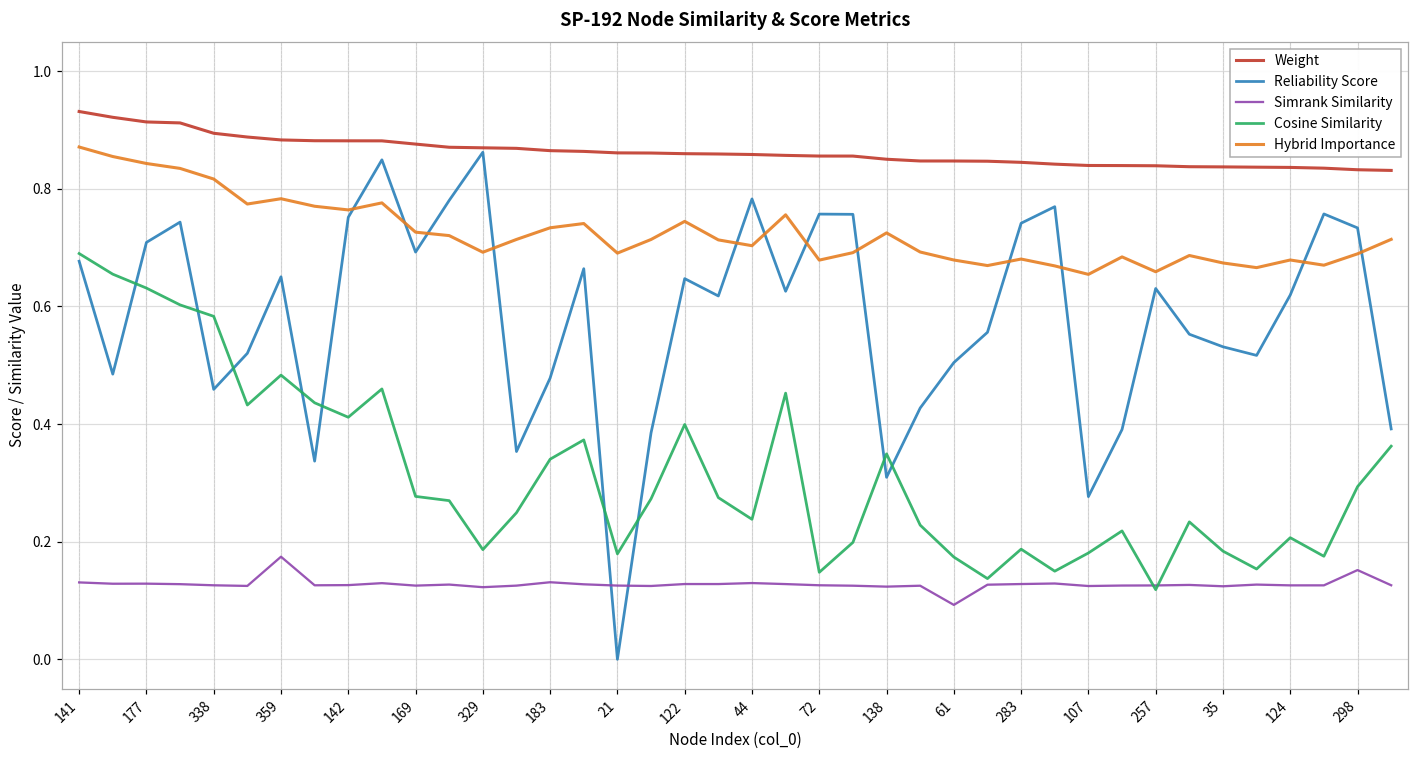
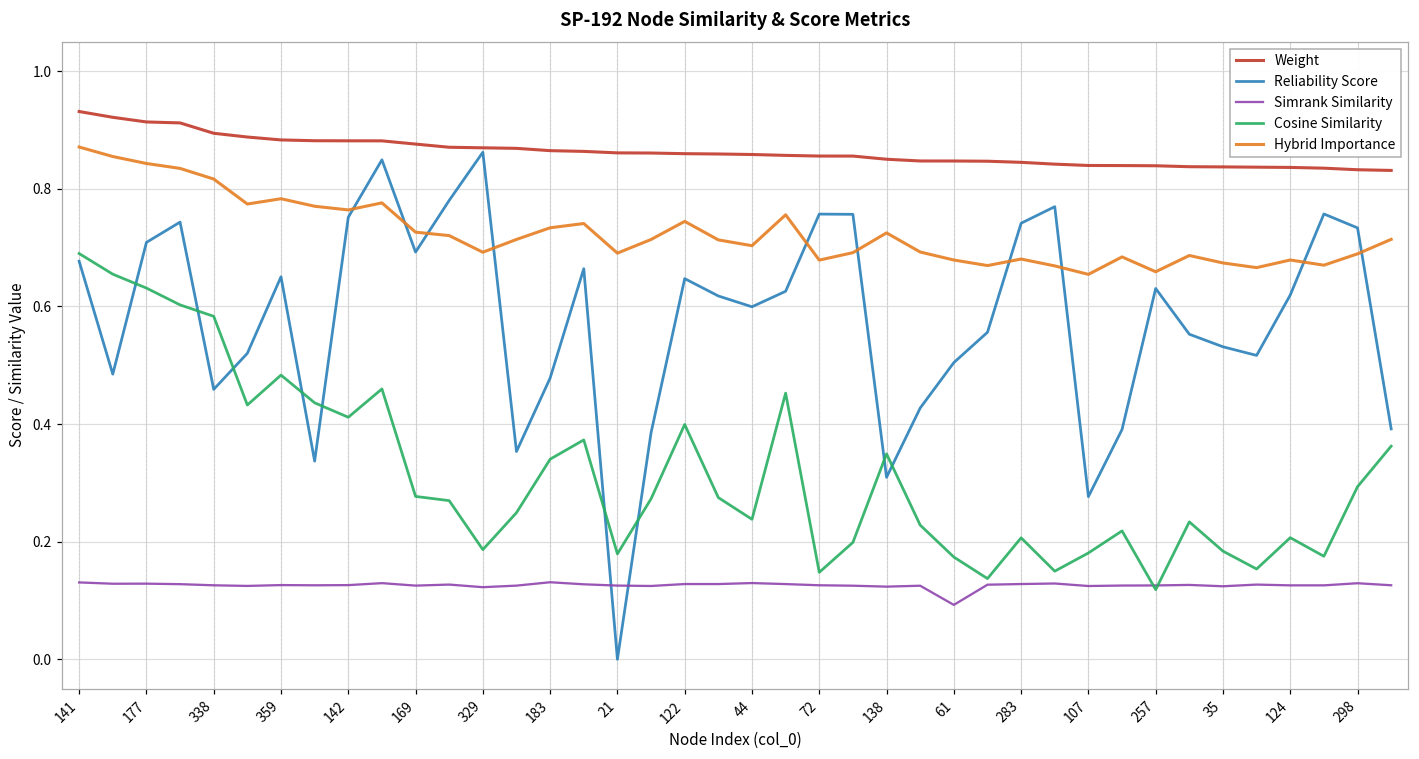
  {
    "Weight": {
      "141": 0.93,
      "177": 0.91,
      "338": 0.89,
      "359": 0.88,
      "142": 0.88,
      "169": 0.88,
      "329": 0.87,
      "183": 0.86,
      "122": 0.86,
      "44": 0.86,
      "72": 0.86,
      "138": 0.85,
      "61": 0.85,
      "283": 0.84,
      "107": 0.84,
      "257": 0.84,
      "124": 0.84,
      "298": 0.83
    },
    "Reliability Score": {
      "141": 0.68,
      "177": 0.71,
      "338": 0.46,
      "359": 0.65,
      "142": 0.75,
      "169": 0.69,
      "329": 0.86,
      "183": 0.48,
      "122": 0.65,
-     "44": 0.78,
+     "44": 0.60,
      "72": 0.76,
      "138": 0.31,
      "61": 0.50,
      "283": 0.74,
      "107": 0.28,
      "257": 0.63,
      "124": 0.62,
      "298": 0.73
    },
    "Simrank Similarity": {
      "141": 0.13,
      "177": 0.13,
      "338": 0.13,
-     "359": 0.17,
+     "359": 0.13,
      "142": 0.13,
      "169": 0.13,
      "329": 0.12,
      "183": 0.13,
      "122": 0.13,
      "44": 0.13,
      "72": 0.13,
      "138": 0.12,
      "61": 0.09,
      "283": 0.13,
      "107": 0.12,
      "257": 0.13,
      "124": 0.13,
-     "298": 0.15
+     "298": 0.13
    },
    "Cosine Similarity": {
      "141": 0.69,
      "177": 0.63,
      "338": 0.58,
      "359": 0.48,
      "142": 0.41,
      "169": 0.28,
      "329": 0.19,
      "183": 0.34,
      "122": 0.40,
      "44": 0.24,
      "72": 0.15,
      "138": 0.35,
      "61": 0.17,
-     "283": 0.19,
+     "283": 0.21,
      "107": 0.18,
      "257": 0.12,
      "124": 0.21,
      "298": 0.29
    },
    "Hybrid Importance": {
      "141": 0.87,
      "177": 0.84,
      "338": 0.82,
      "359": 0.78,
      "142": 0.76,
      "169": 0.73,
      "329": 0.69,
      "183": 0.73,
      "122": 0.74,
      "44": 0.70,
      "72": 0.68,
      "138": 0.72,
      "61": 0.68,
      "283": 0.68,
      "107": 0.65,
      "257": 0.66,
      "124": 0.68,
      "298": 0.69
    }
  }
